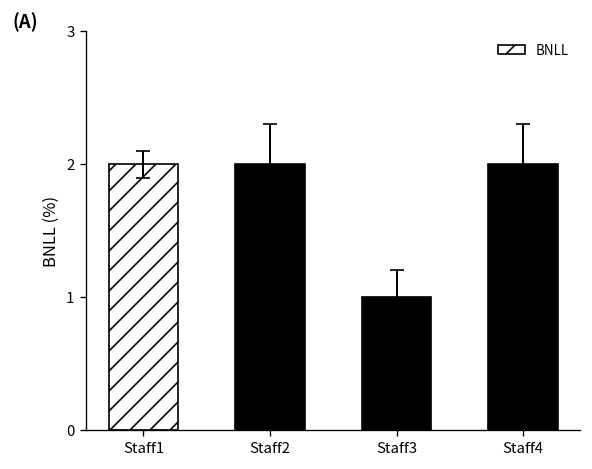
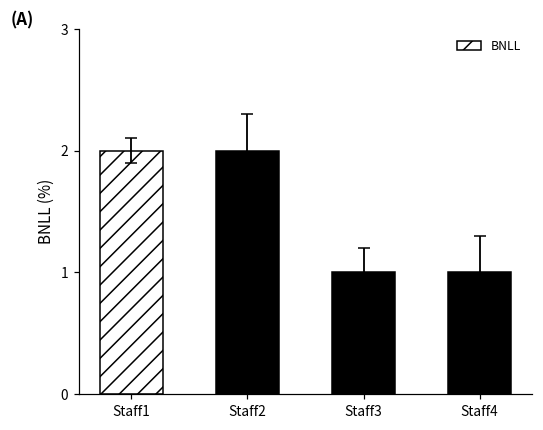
  {
    "BNLL": {
      "Staff1": 2,
      "Staff2": 2,
      "Staff3": 1,
-     "Staff4": 2
+     "Staff4": 1
    }
  }
